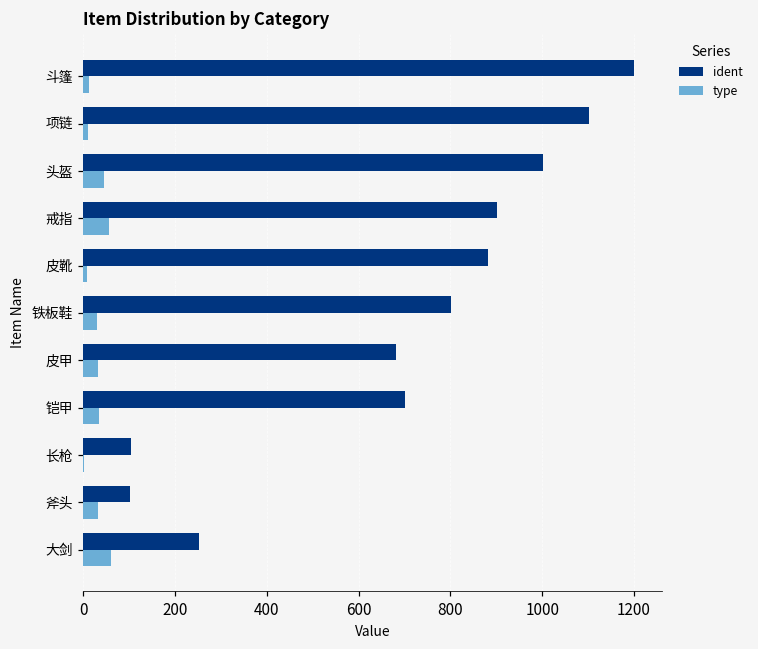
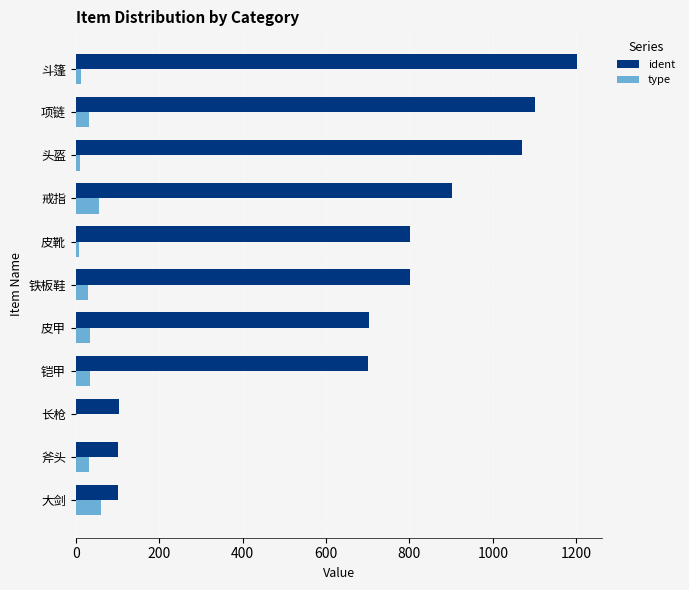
  {
    "ident": {
      "斗篷": 1200,
      "项链": 1100,
-     "头盔": 1000,
+     "头盔": 1070,
      "戒指": 900,
-     "皮靴": 880,
+     "皮靴": 800,
      "铁板鞋": 800,
-     "皮甲": 680,
+     "皮甲": 700,
      "铠甲": 700,
      "长枪": 100,
      "斧头": 100,
-     "大剑": 250
+     "大剑": 100
    },
    "type": {
      "斗篷": 10,
-     "项链": 10,
-     "头盔": 50,
+     "项链": 30,
+     "头盔": 10,
      "戒指": 60,
      "皮靴": 10,
      "铁板鞋": 30,
      "皮甲": 30,
      "铠甲": 30,
      "斧头": 30,
      "大剑": 60
    }
  }
